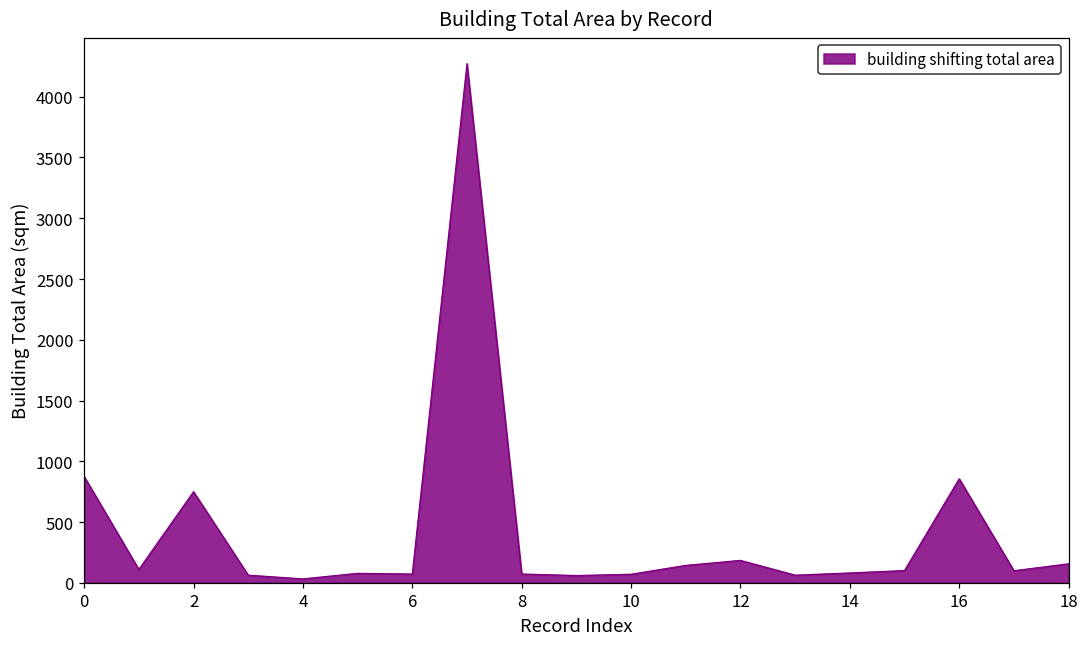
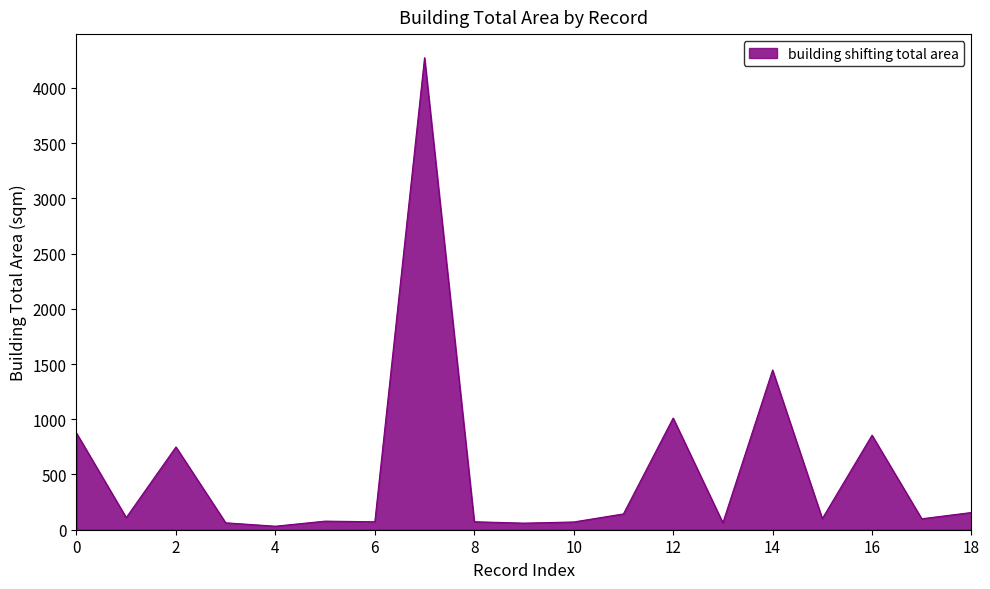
  {
    "0": 870,
    "2": 750,
    "4": 30,
    "6": 70,
    "8": 70,
    "10": 70,
-   "12": 180,
-   "14": 80,
+   "12": 1010,
+   "14": 1450,
    "16": 860,
    "18": 160
  }
